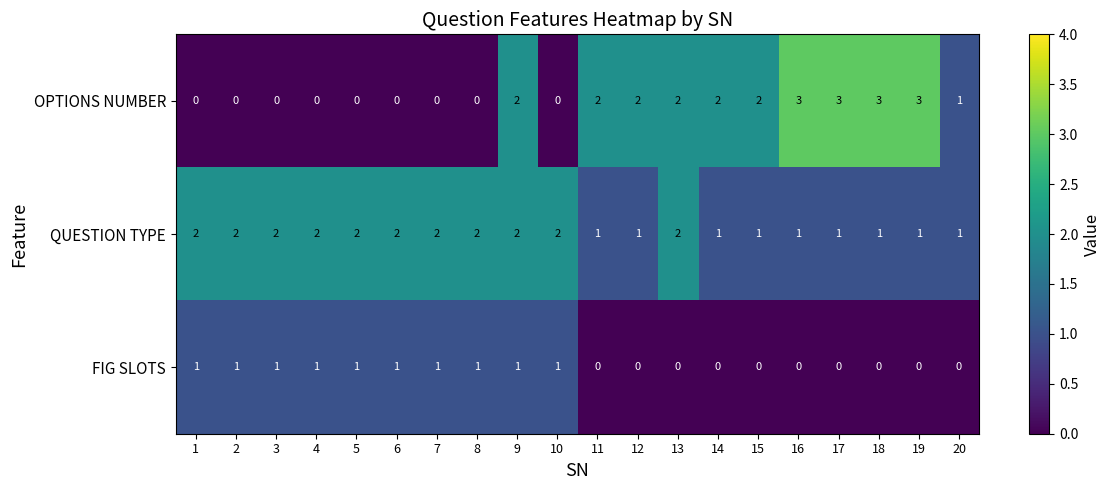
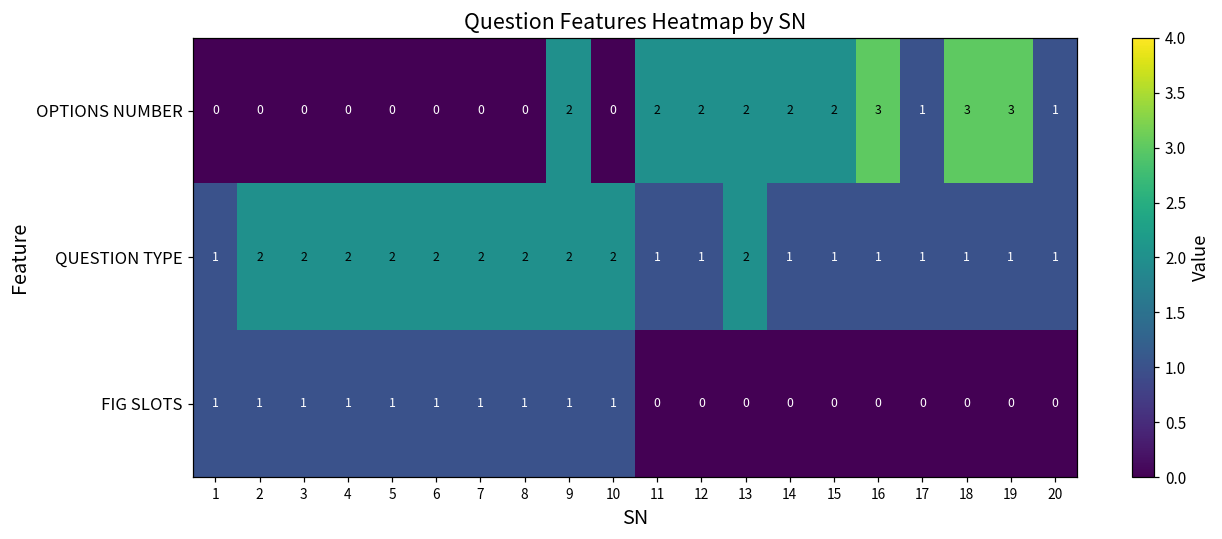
  {
    "OPTIONS NUMBER": {
      "1": 0,
      "2": 0,
      "3": 0,
      "4": 0,
      "5": 0,
      "6": 0,
      "7": 0,
      "8": 0,
      "9": 2,
      "10": 0,
      "11": 2,
      "12": 2,
      "13": 2,
      "14": 2,
      "15": 2,
      "16": 3,
-     "17": 3,
+     "17": 1,
      "18": 3,
      "19": 3,
      "20": 1
    },
    "QUESTION TYPE": {
-     "1": 2,
+     "1": 1,
      "2": 2,
      "3": 2,
      "4": 2,
      "5": 2,
      "6": 2,
      "7": 2,
      "8": 2,
      "9": 2,
      "10": 2,
      "11": 1,
      "12": 1,
      "13": 2,
      "14": 1,
      "15": 1,
      "16": 1,
      "17": 1,
      "18": 1,
      "19": 1,
      "20": 1
    },
    "FIG SLOTS": {
      "1": 1,
      "2": 1,
      "3": 1,
      "4": 1,
      "5": 1,
      "6": 1,
      "7": 1,
      "8": 1,
      "9": 1,
      "10": 1,
      "11": 0,
      "12": 0,
      "13": 0,
      "14": 0,
      "15": 0,
      "16": 0,
      "17": 0,
      "18": 0,
      "19": 0,
      "20": 0
    }
  }
